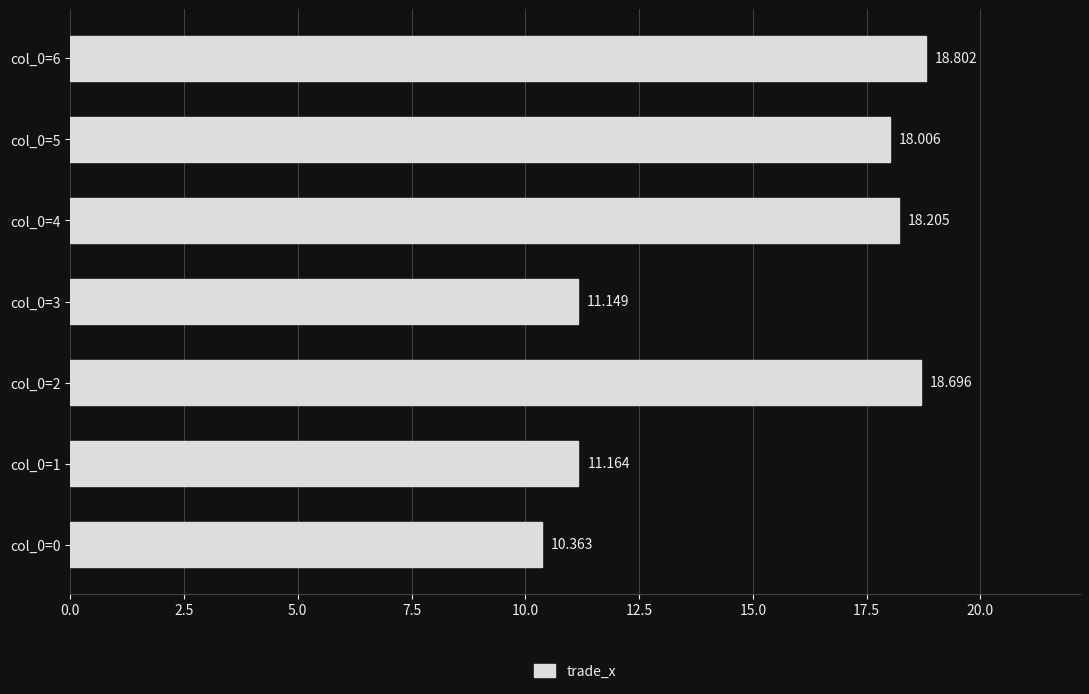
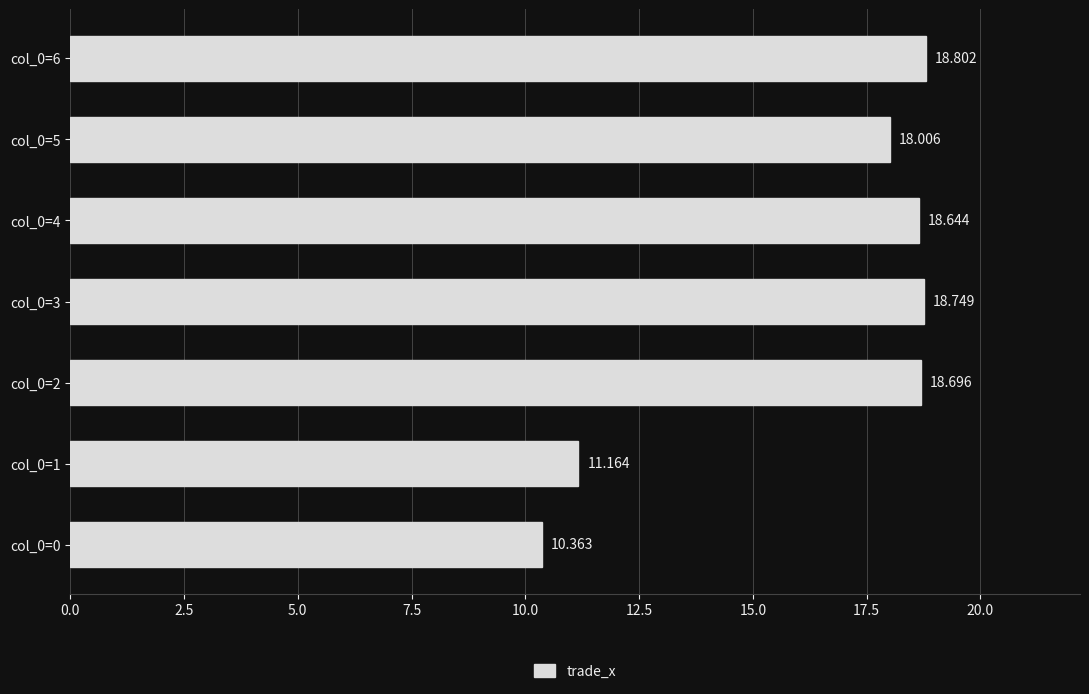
  {
    "col_0=6": 18.802,
    "col_0=5": 18.006,
-   "col_0=4": 18.205,
-   "col_0=3": 11.149,
+   "col_0=4": 18.644,
+   "col_0=3": 18.749,
    "col_0=2": 18.696,
    "col_0=1": 11.164,
    "col_0=0": 10.363
  }
